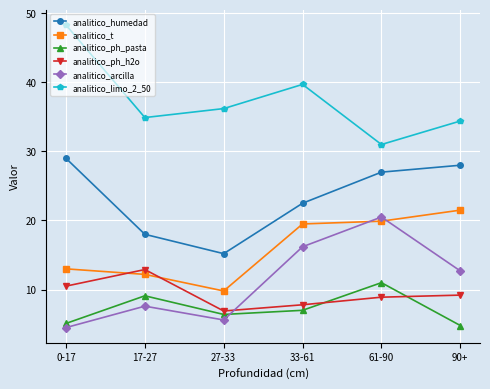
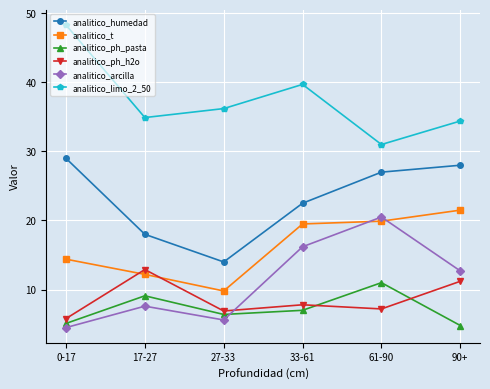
  {
    "analitico_humedad": {
      "0-17": 29,
      "17-27": 18,
-     "27-33": 15,
+     "27-33": 14,
      "33-61": 23,
      "61-90": 27,
      "90+": 28
    },
    "analitico_t": {
-     "0-17": 13,
+     "0-17": 14,
      "17-27": 12,
      "27-33": 10,
      "33-61": 20,
      "61-90": 20,
      "90+": 22
    },
    "analitico_ph_pasta": {
      "0-17": 5,
      "17-27": 9,
      "27-33": 6,
      "33-61": 7,
      "61-90": 11,
      "90+": 5
    },
    "analitico_ph_h2o": {
-     "0-17": 11,
+     "0-17": 6,
      "17-27": 13,
      "27-33": 7,
      "33-61": 8,
-     "61-90": 9,
-     "90+": 9
+     "61-90": 7,
+     "90+": 11
    },
    "analitico_arcilla": {
      "0-17": 5,
      "17-27": 8,
      "27-33": 6,
      "33-61": 16,
      "61-90": 21,
      "90+": 13
    },
    "analitico_limo_2_50": {
      "17-27": 35,
      "27-33": 36,
      "33-61": 40,
      "61-90": 31,
      "90+": 34
    }
  }
